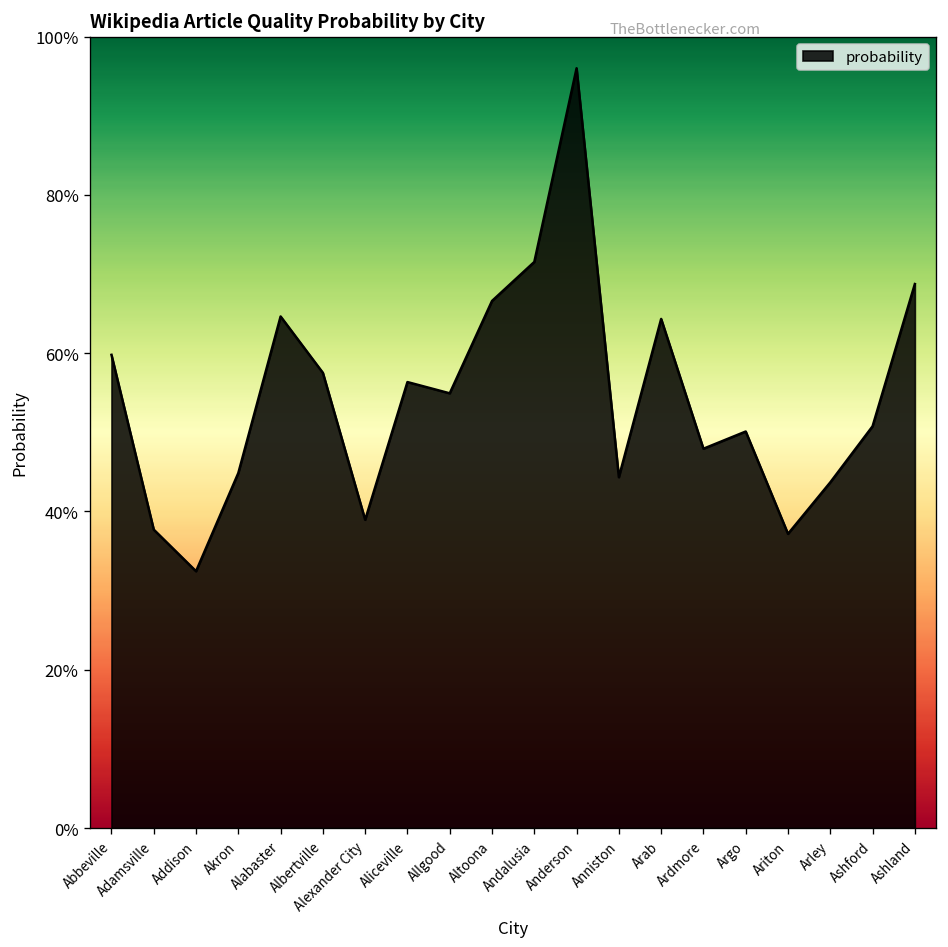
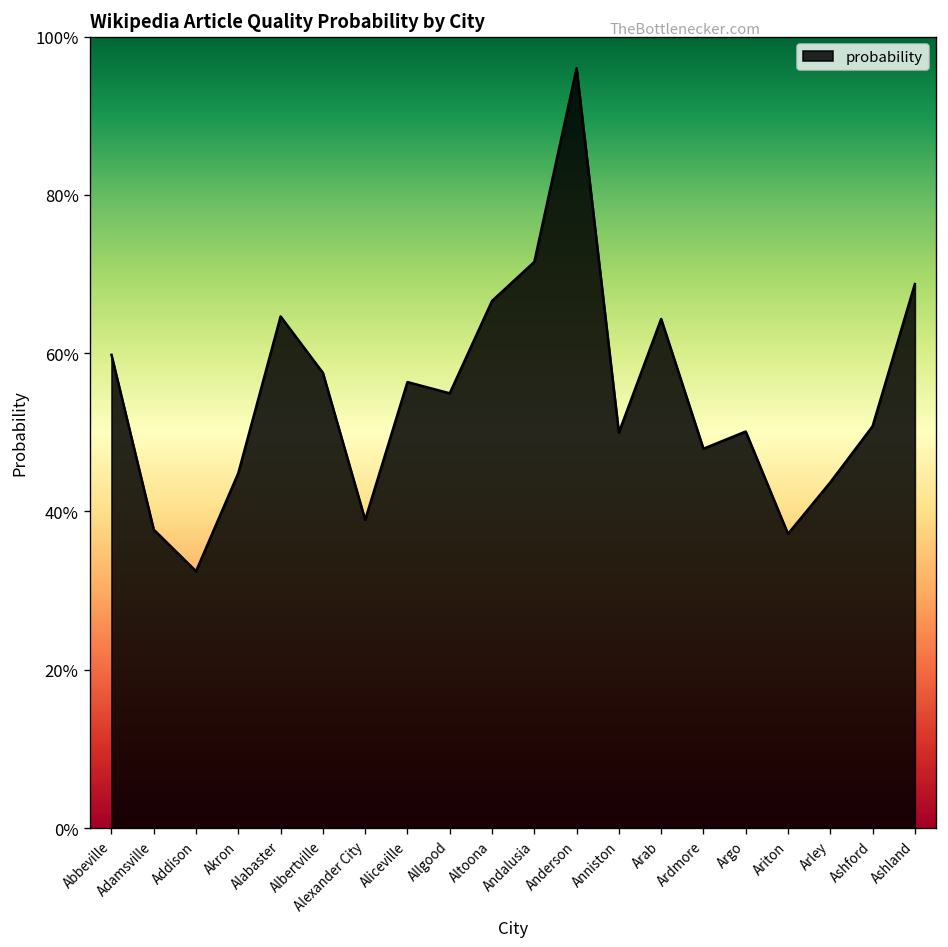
  {
    "Abbeville": "60%",
    "Adamsville": "38%",
    "Addison": "32%",
    "Akron": "45%",
    "Alabaster": "65%",
    "Albertville": "58%",
    "Alexander City": "39%",
    "Aliceville": "56%",
    "Allgood": "55%",
    "Altoona": "67%",
    "Andalusia": "72%",
    "Anderson": "96%",
-   "Anniston": "44%",
+   "Anniston": "50%",
    "Arab": "64%",
    "Ardmore": "48%",
    "Argo": "50%",
    "Ariton": "37%",
    "Arley": "44%",
    "Ashford": "51%",
    "Ashland": "69%"
  }
